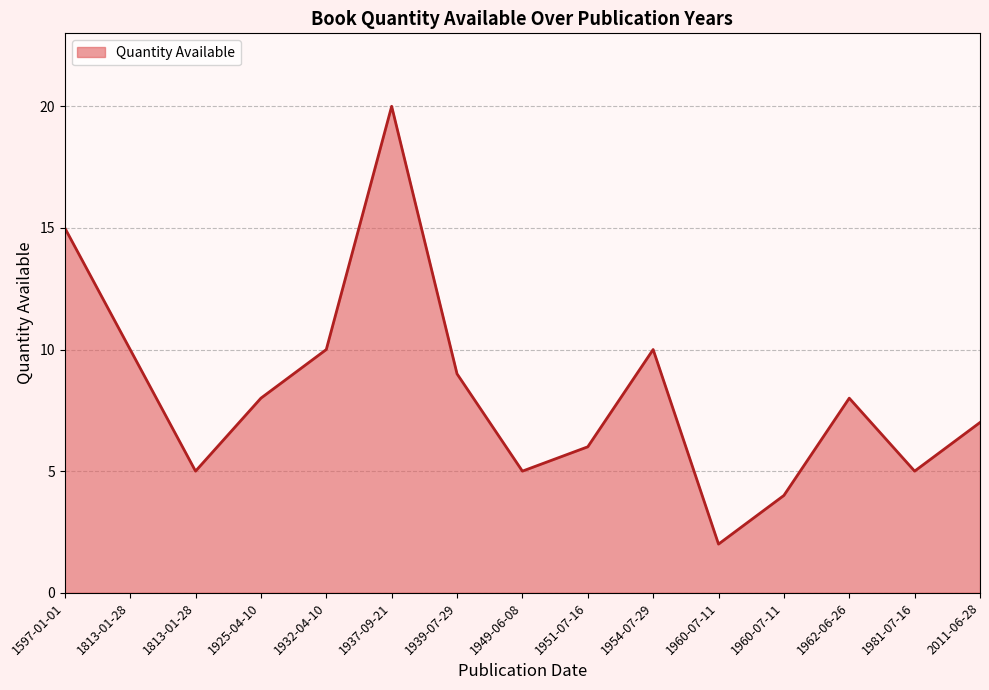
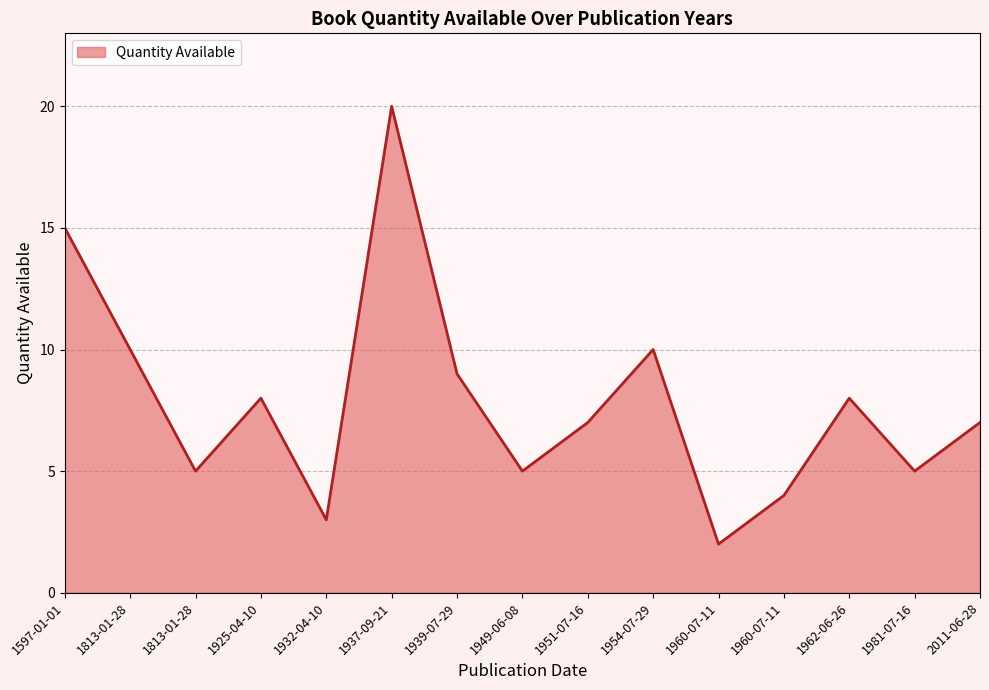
  {
    "1597-01-01": 15,
    "1925-04-10": 8,
-   "1932-04-10": 10,
+   "1932-04-10": 3,
    "1937-09-21": 20,
    "1939-07-29": 9,
    "1949-06-08": 5,
-   "1951-07-16": 6,
+   "1951-07-16": 7,
    "1954-07-29": 10,
    "1962-06-26": 8,
    "1981-07-16": 5,
    "2011-06-28": 7
  }
